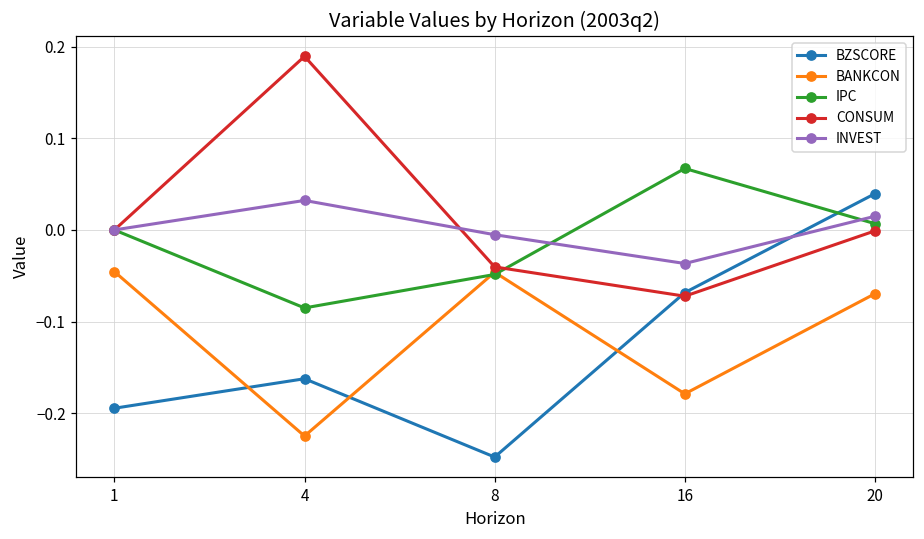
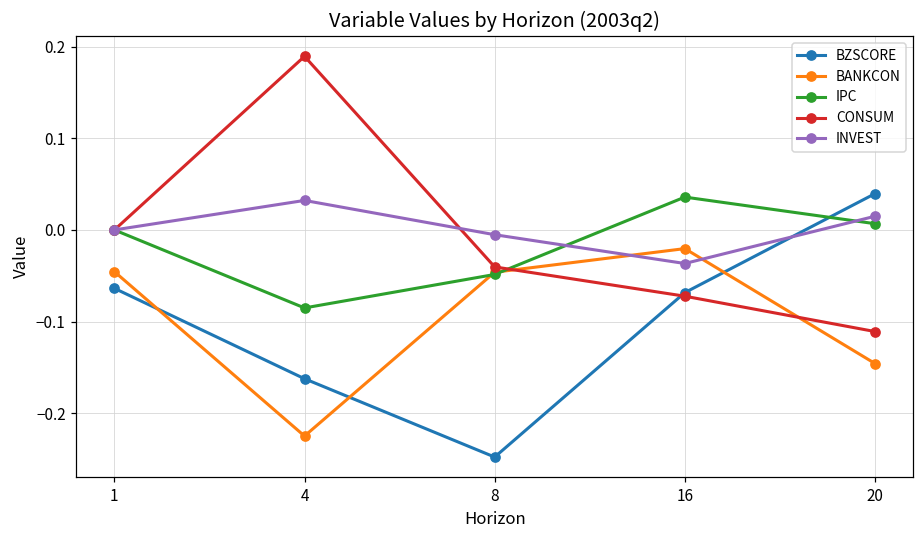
  {
    "BZSCORE": {
-     "1": -0.19,
+     "1": -0.06,
      "4": -0.16,
      "8": -0.25,
      "16": -0.07,
      "20": 0.04
    },
    "BANKCON": {
      "1": -0.05,
      "4": -0.22,
-     "16": -0.18,
-     "20": -0.07
+     "16": -0.02,
+     "20": -0.15
    },
    "IPC": {
      "4": -0.09,
-     "16": 0.07,
+     "16": 0.04,
      "20": 0.01
    },
    "CONSUM": {
      "4": 0.19,
      "8": -0.04,
      "16": -0.07,
-     "20": 0.00
+     "20": -0.11
    },
    "INVEST": {
      "4": 0.03,
      "8": -0.01,
      "16": -0.04,
      "20": 0.01
    }
  }
